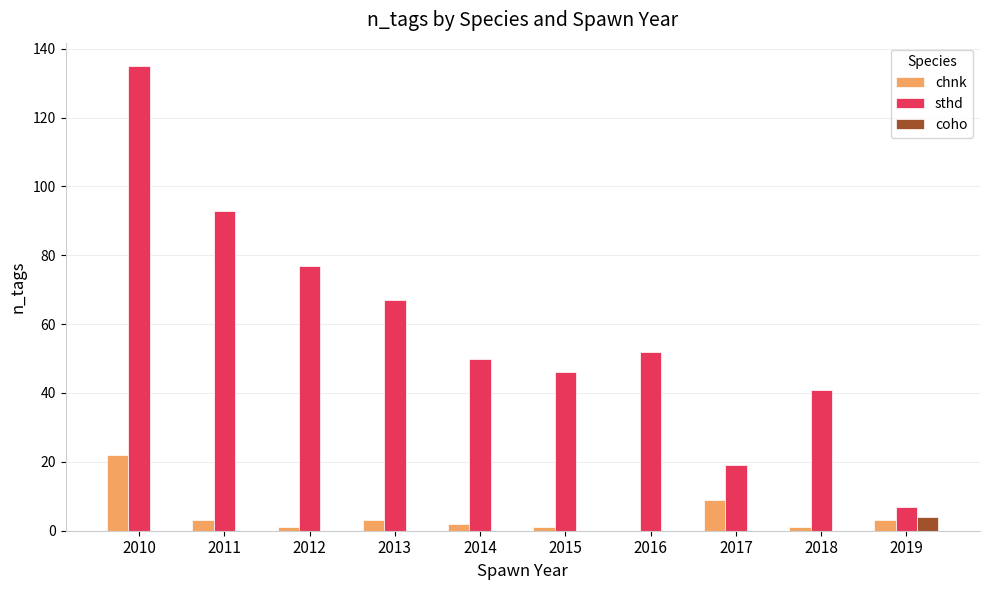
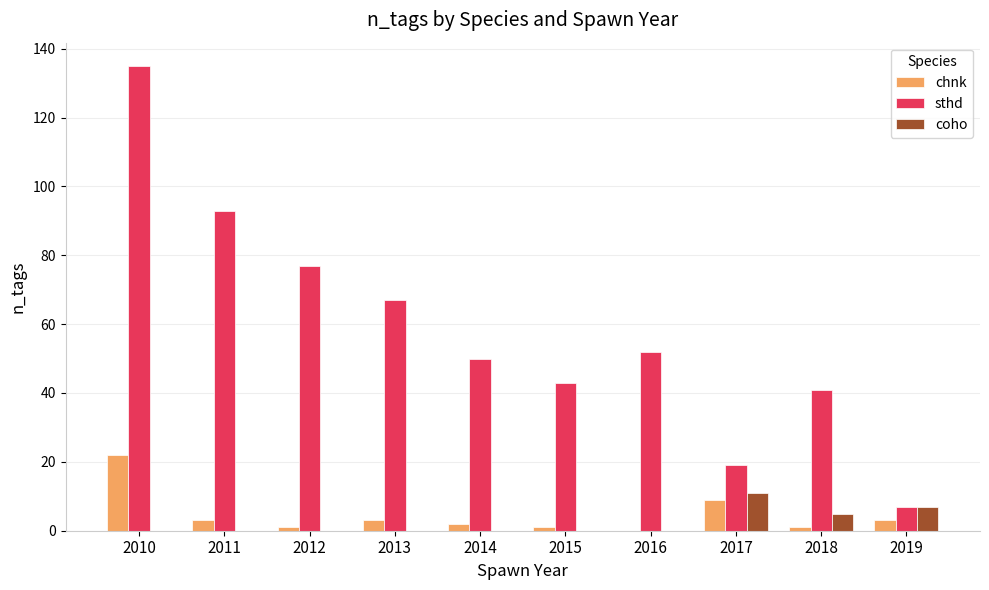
  {
    "chnk": {
      "2010": 22,
      "2011": 3,
      "2012": 1,
      "2013": 3,
      "2014": 2,
      "2015": 1,
      "2016": 0,
      "2017": 9,
      "2018": 1,
      "2019": 3
    },
    "sthd": {
      "2010": 135,
      "2011": 93,
      "2012": 77,
      "2013": 67,
      "2014": 50,
-     "2015": 46,
+     "2015": 43,
      "2016": 52,
      "2017": 19,
      "2018": 41,
      "2019": 7
    },
    "coho": {
      "2010": 0,
      "2011": 0,
      "2012": 0,
      "2013": 0,
      "2014": 0,
      "2015": 0,
      "2016": 0,
-     "2017": 0,
-     "2018": 0,
-     "2019": 4
+     "2017": 11,
+     "2018": 5,
+     "2019": 7
    }
  }
